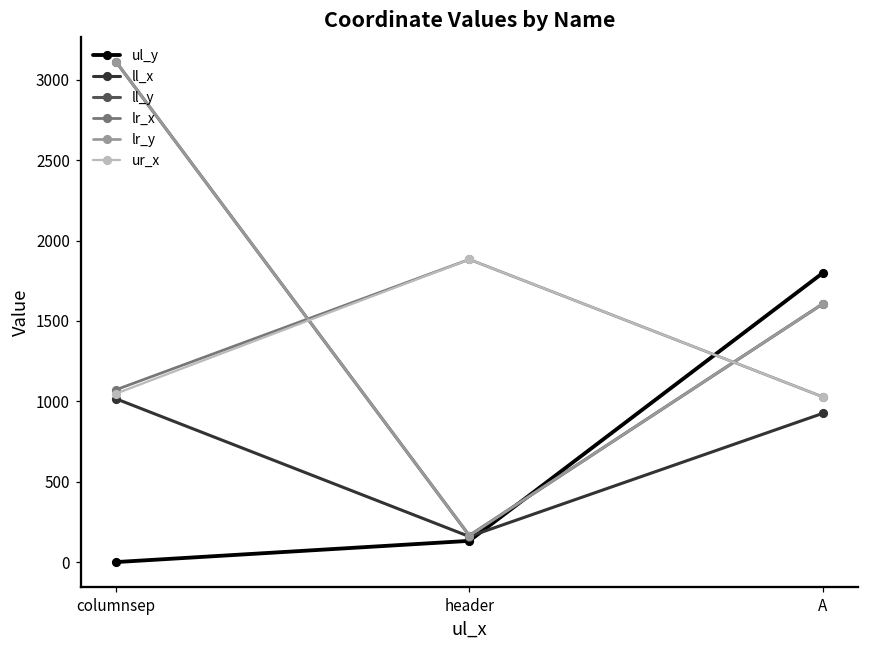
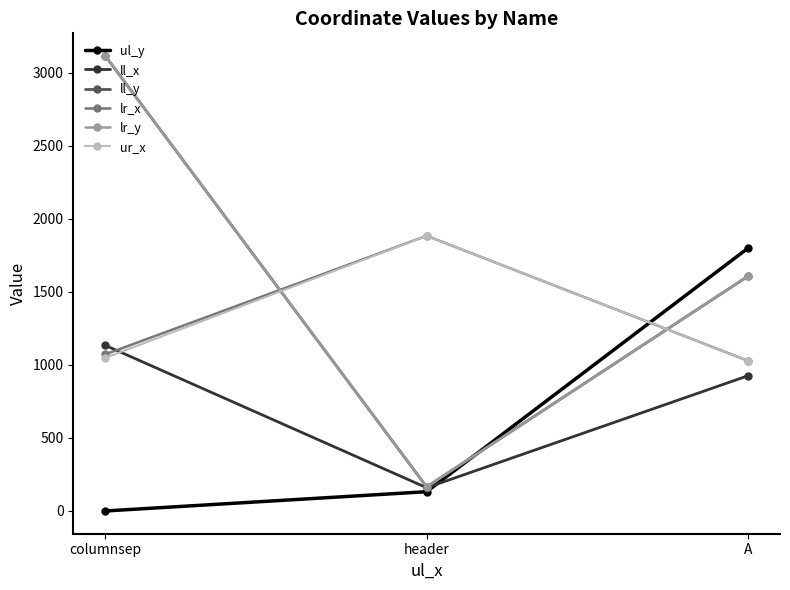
  {
    "ul_y": {
      "columnsep": 0,
      "header": 130,
      "A": 1800
    },
    "ll_x": {
-     "columnsep": 1020,
+     "columnsep": 1130,
      "A": 930
    }
  }
